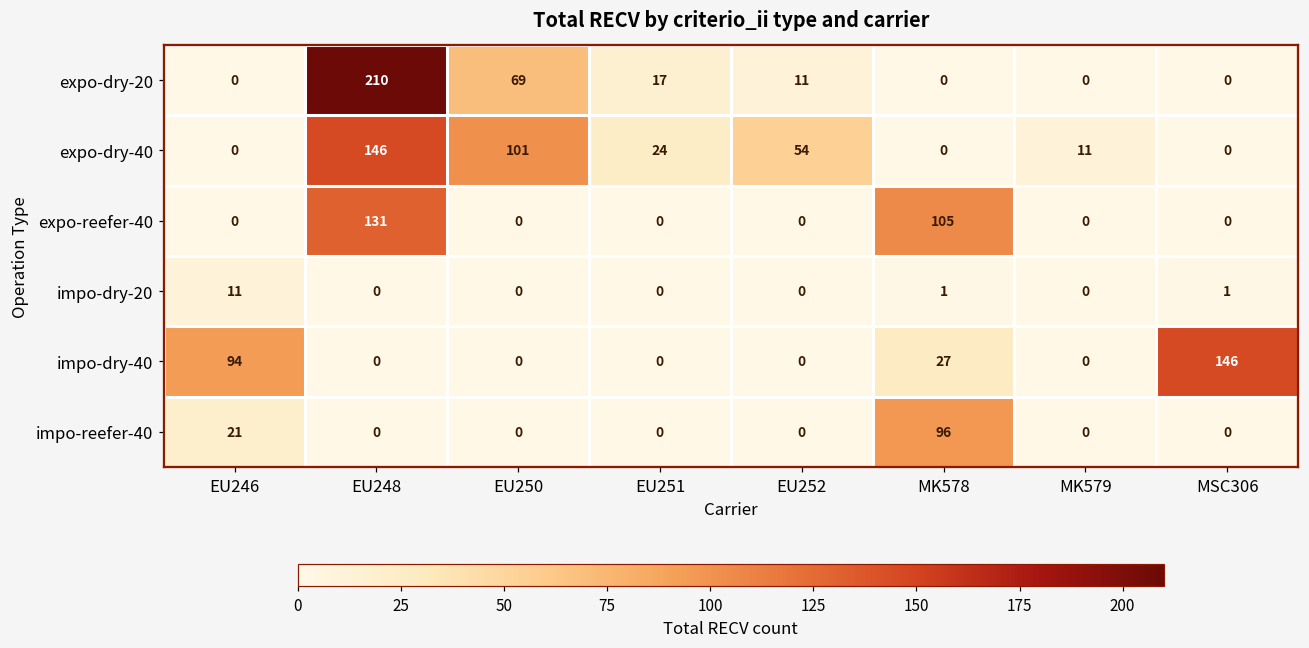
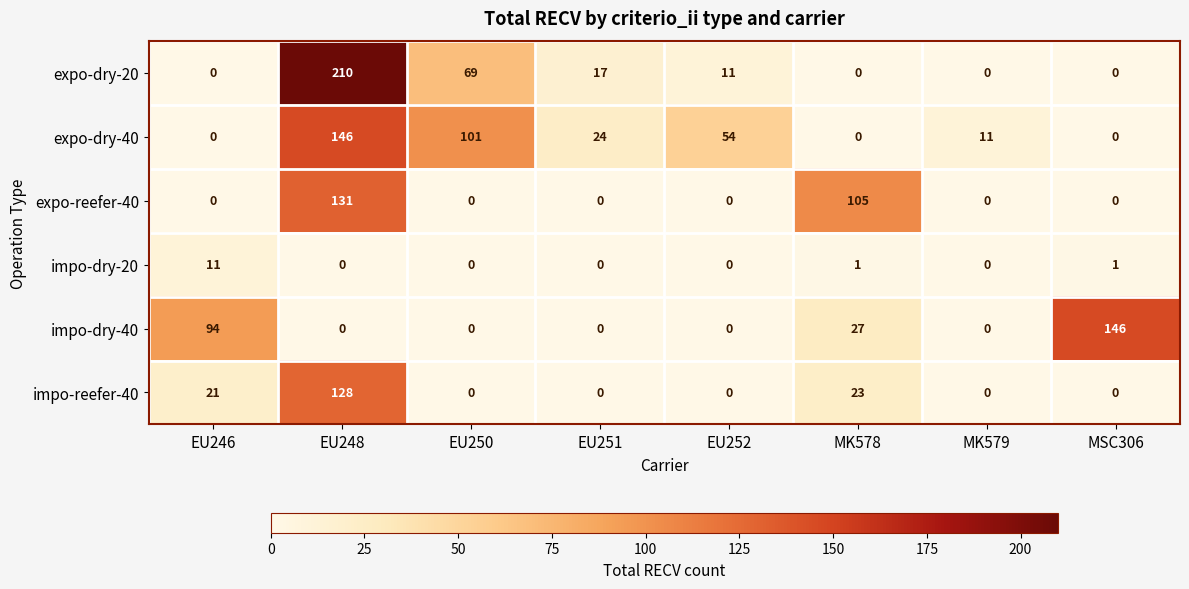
  {
    "expo-dry-20": {
      "EU246": 0,
      "EU248": 210,
      "EU250": 69,
      "EU251": 17,
      "EU252": 11,
      "MK578": 0,
      "MK579": 0,
      "MSC306": 0
    },
    "expo-dry-40": {
      "EU246": 0,
      "EU248": 146,
      "EU250": 101,
      "EU251": 24,
      "EU252": 54,
      "MK578": 0,
      "MK579": 11,
      "MSC306": 0
    },
    "expo-reefer-40": {
      "EU246": 0,
      "EU248": 131,
      "EU250": 0,
      "EU251": 0,
      "EU252": 0,
      "MK578": 105,
      "MK579": 0,
      "MSC306": 0
    },
    "impo-dry-20": {
      "EU246": 11,
      "EU248": 0,
      "EU250": 0,
      "EU251": 0,
      "EU252": 0,
      "MK578": 1,
      "MK579": 0,
      "MSC306": 1
    },
    "impo-dry-40": {
      "EU246": 94,
      "EU248": 0,
      "EU250": 0,
      "EU251": 0,
      "EU252": 0,
      "MK578": 27,
      "MK579": 0,
      "MSC306": 146
    },
    "impo-reefer-40": {
      "EU246": 21,
-     "EU248": 0,
+     "EU248": 128,
      "EU250": 0,
      "EU251": 0,
      "EU252": 0,
-     "MK578": 96,
+     "MK578": 23,
      "MK579": 0,
      "MSC306": 0
    }
  }
